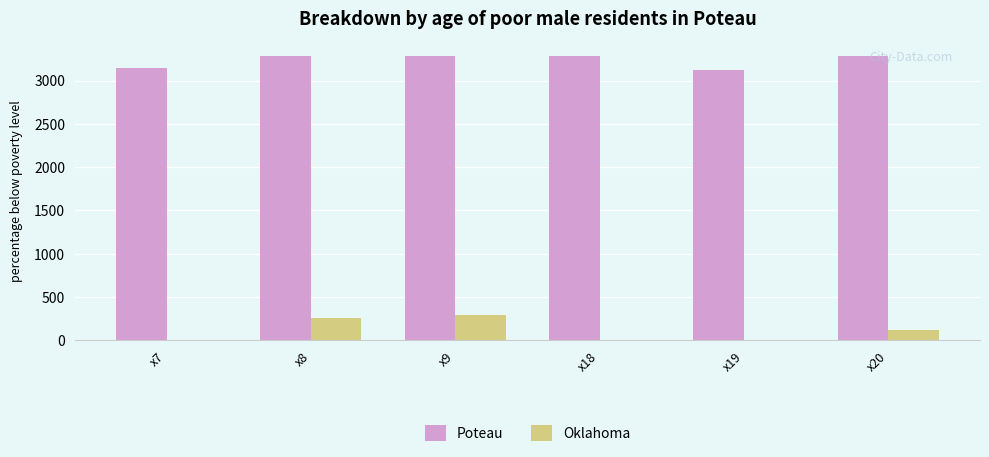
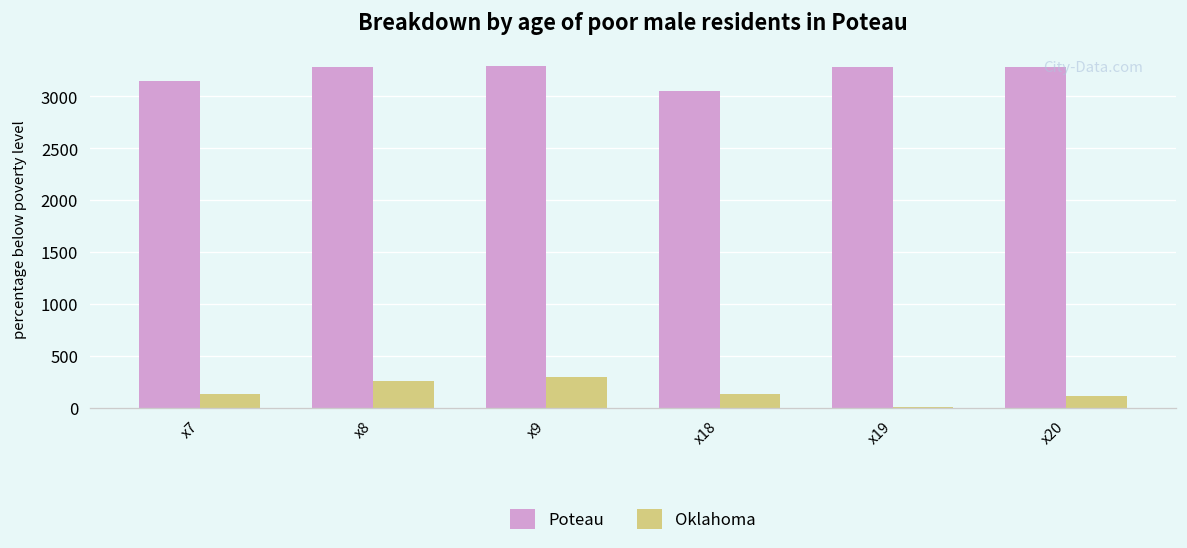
  {
    "Poteau": {
      "x7": 3200,
      "x8": 3300,
      "x9": 3300,
-     "x18": 3300,
-     "x19": 3100,
+     "x18": 3100,
+     "x19": 3300,
      "x20": 3300
    },
    "Oklahoma": {
-     "x7": 0,
+     "x7": 100,
      "x8": 300,
      "x9": 300,
-     "x18": 0,
+     "x18": 100,
      "x20": 100
    }
  }
